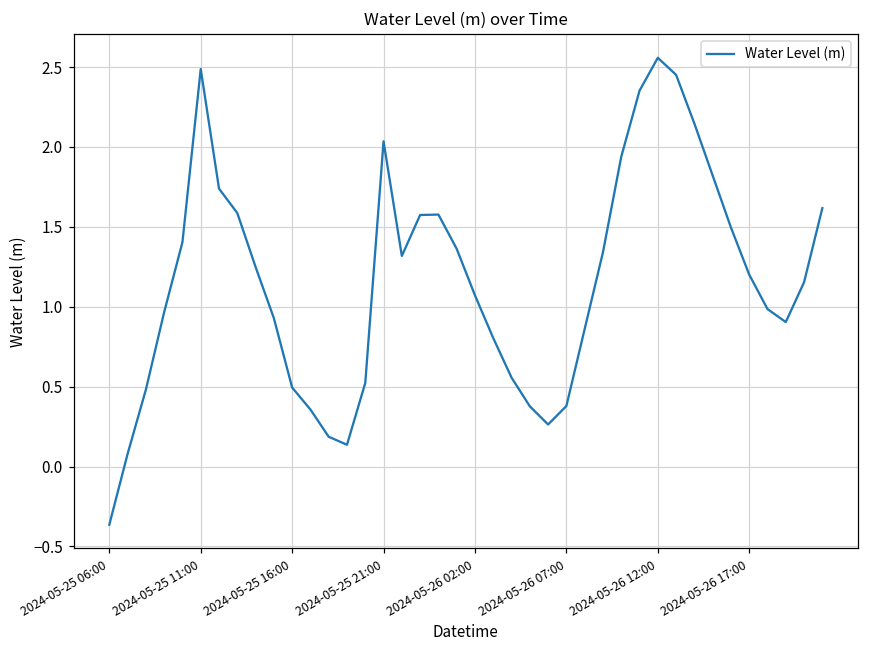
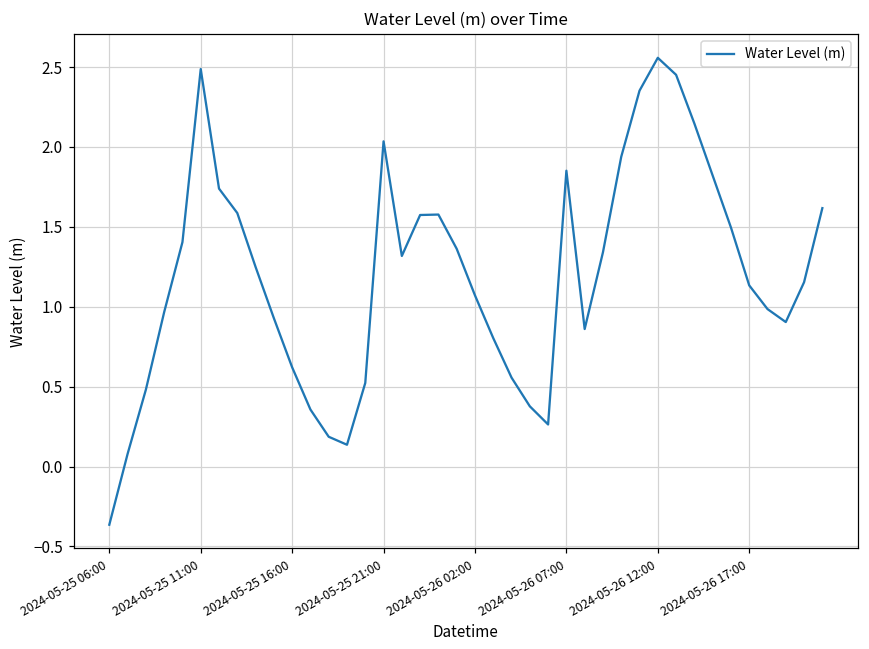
  {
    "2024-05-25 06:00": -0.36,
    "2024-05-25 11:00": 2.49,
-   "2024-05-25 16:00": 0.49,
+   "2024-05-25 16:00": 0.62,
    "2024-05-25 21:00": 2.04,
    "2024-05-26 02:00": 1.07,
-   "2024-05-26 07:00": 0.38,
+   "2024-05-26 07:00": 1.85,
    "2024-05-26 12:00": 2.56,
-   "2024-05-26 17:00": 1.20
+   "2024-05-26 17:00": 1.13
  }
